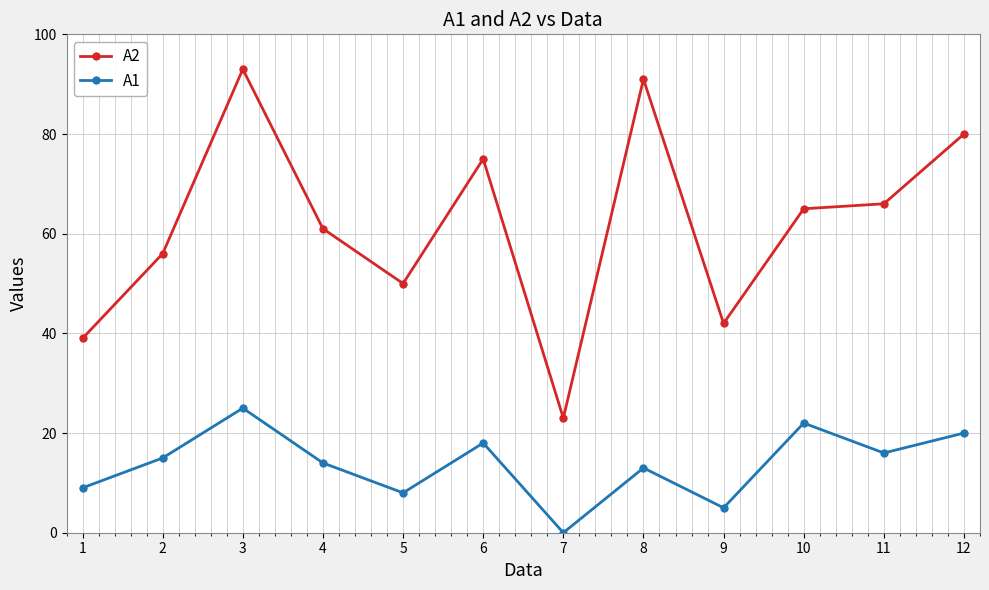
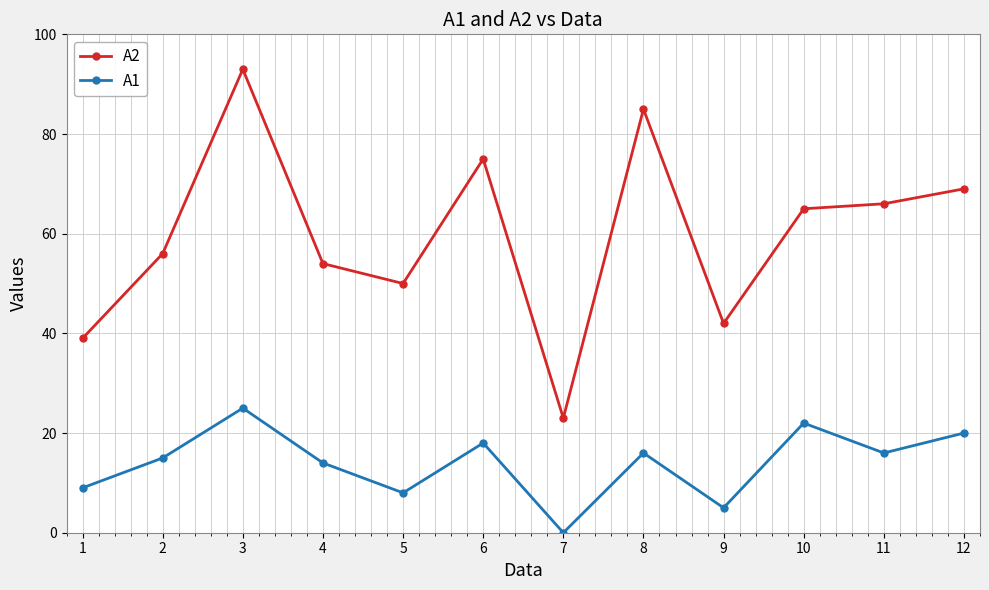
  {
    "A2": {
      "1": 39,
      "2": 56,
      "3": 93,
-     "4": 61,
+     "4": 54,
      "5": 50,
      "6": 75,
      "7": 23,
-     "8": 91,
+     "8": 85,
      "9": 42,
      "10": 65,
      "11": 66,
-     "12": 80
+     "12": 69
    },
    "A1": {
      "1": 9,
      "2": 15,
      "3": 25,
      "4": 14,
      "5": 8,
      "6": 18,
      "7": 0,
-     "8": 13,
+     "8": 16,
      "9": 5,
      "10": 22,
      "11": 16,
      "12": 20
    }
  }
